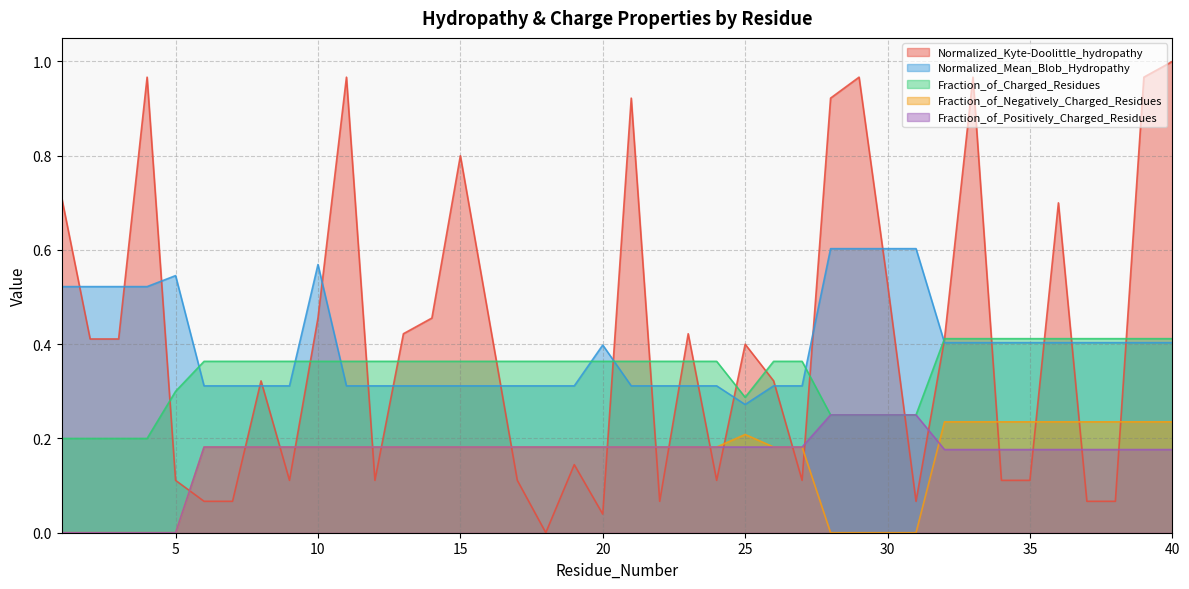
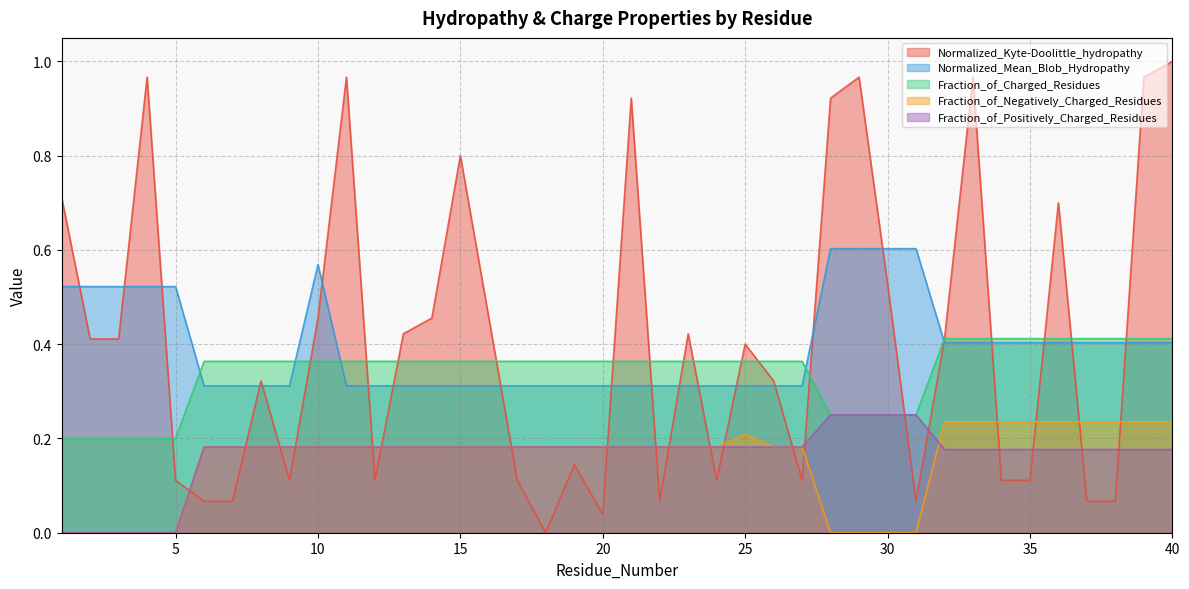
  {
    "Normalized_Kyte-Doolittle_hydropathy": {
      "5": 0.11,
      "10": 0.46,
      "15": 0.80,
      "20": 0.04,
      "25": 0.40,
      "30": 0.53,
      "35": 0.11,
      "40": 1.00
    },
    "Normalized_Mean_Blob_Hydropathy": {
-     "5": 0.55,
+     "5": 0.52,
      "10": 0.57,
      "15": 0.31,
-     "20": 0.40,
-     "25": 0.27,
+     "20": 0.31,
+     "25": 0.31,
      "30": 0.60,
      "35": 0.40,
      "40": 0.40
    },
    "Fraction_of_Charged_Residues": {
-     "5": 0.3,
+     "5": 0.2,
      "10": 0.36,
      "15": 0.36,
      "20": 0.36,
-     "25": 0.29,
+     "25": 0.36,
      "35": 0.41,
      "40": 0.41
    },
    "Fraction_of_Negatively_Charged_Residues": {
      "25": 0.21,
      "30": 0.00,
      "35": 0.24,
      "40": 0.24
    },
    "Fraction_of_Positively_Charged_Residues": {
      "25": 0.18,
      "35": 0.18,
      "40": 0.18
    }
  }
